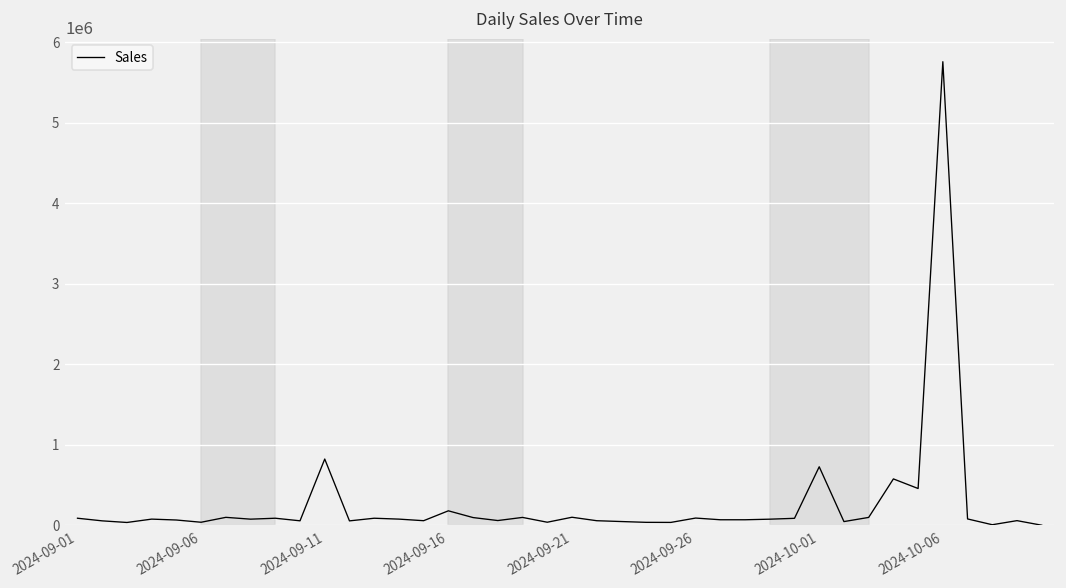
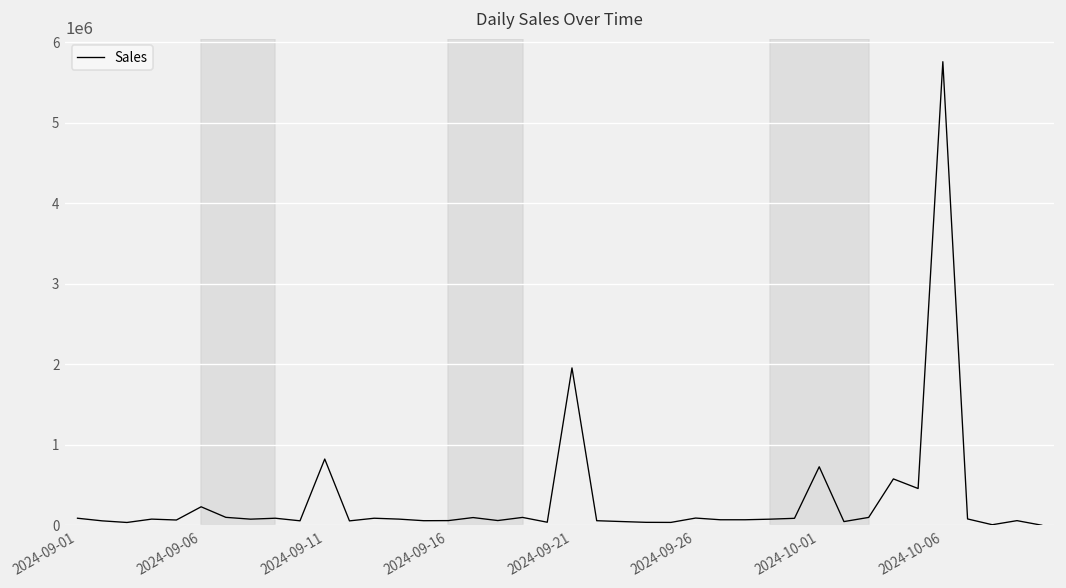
  {
    "2024-09-01": 100000,
-   "2024-09-06": 0,
+   "2024-09-06": 200000,
    "2024-09-11": 800000,
-   "2024-09-16": 200000,
-   "2024-09-21": 100000,
+   "2024-09-16": 100000,
+   "2024-09-21": 2000000,
    "2024-09-26": 100000,
    "2024-10-01": 700000,
    "2024-10-06": 5800000
  }
